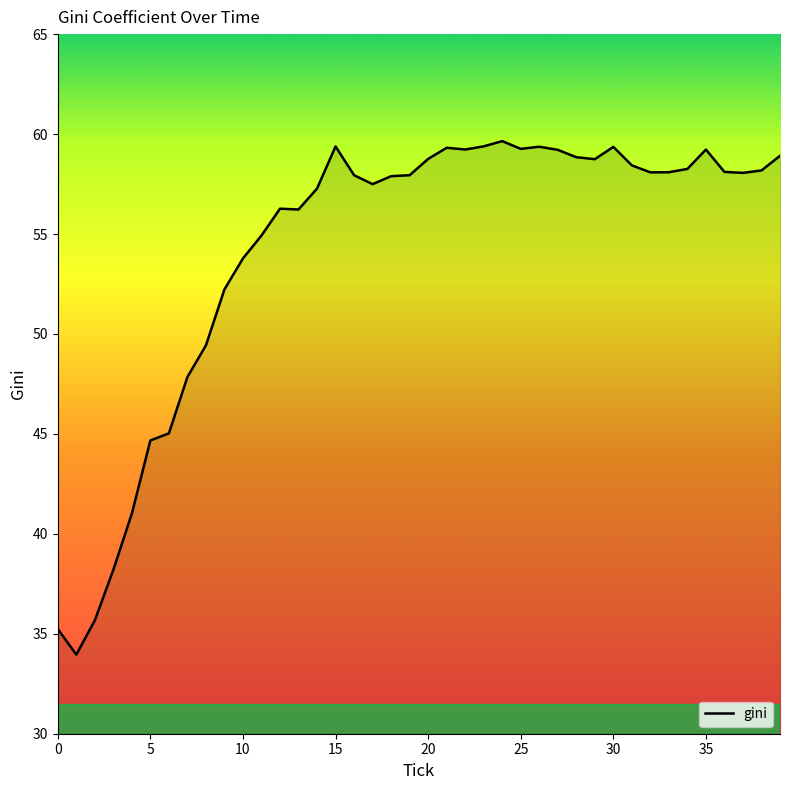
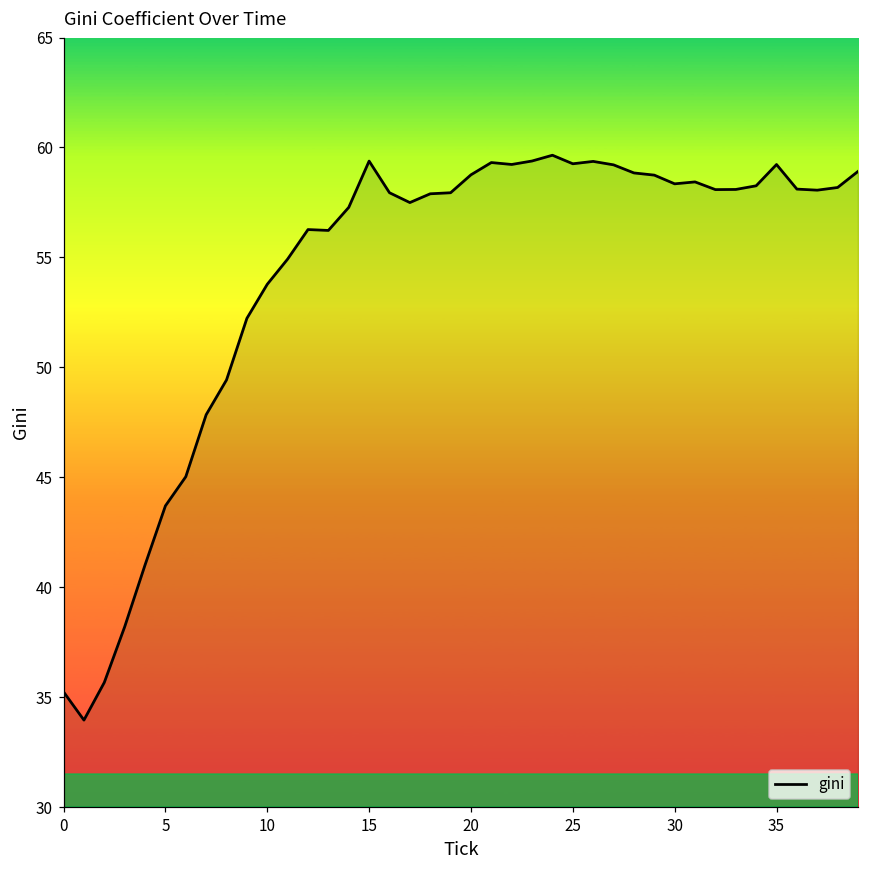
  {
    "0": 35.2,
-   "5": 44.7,
+   "5": 43.7,
    "10": 53.8,
    "15": 59.4,
    "20": 58.8,
    "25": 59.3,
-   "30": 59.4,
+   "30": 58.3,
    "35": 59.2
  }
